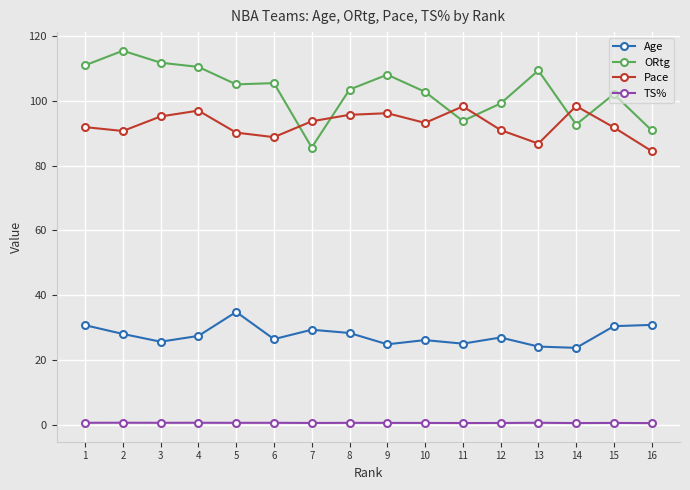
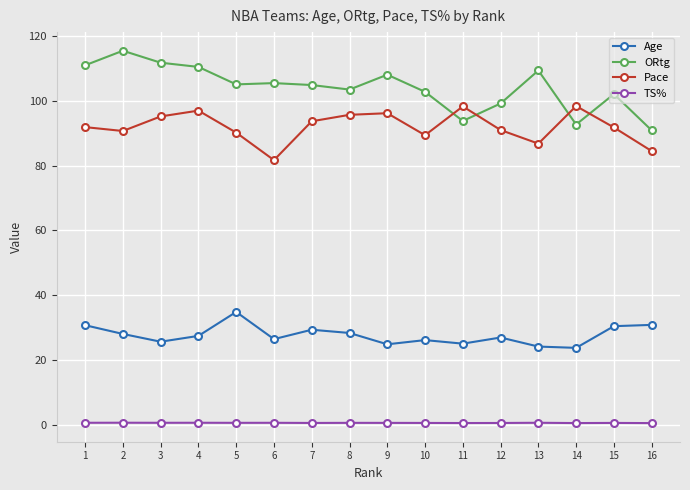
  {
    "Age": {
      "1": 31,
      "2": 28,
      "3": 26,
      "4": 27,
      "5": 35,
      "6": 26,
      "7": 29,
      "8": 28,
      "9": 25,
      "10": 26,
      "11": 25,
      "12": 27,
      "13": 24,
      "14": 24,
      "15": 30,
      "16": 31
    },
    "ORtg": {
      "1": 111,
      "2": 116,
      "3": 112,
      "4": 111,
      "5": 105,
      "6": 106,
-     "7": 86,
+     "7": 105,
      "8": 104,
      "9": 108,
      "10": 103,
      "11": 94,
      "12": 99,
      "13": 109,
      "14": 93,
      "16": 91
    },
    "Pace": {
      "1": 92,
      "2": 91,
      "3": 95,
      "4": 97,
      "5": 90,
-     "6": 89,
+     "6": 82,
      "7": 94,
      "8": 96,
      "9": 96,
-     "10": 93,
+     "10": 89,
      "11": 98,
      "12": 91,
      "13": 87,
      "14": 98,
      "15": 92,
      "16": 85
    },
    "TS%": {
      "1": 1,
      "2": 1,
      "3": 1,
      "4": 1,
      "5": 1,
      "6": 1,
      "7": 1,
      "8": 1,
      "9": 1,
      "10": 1,
      "11": 0,
      "12": 0,
      "13": 1,
      "14": 0,
      "15": 1,
      "16": 0
    }
  }
